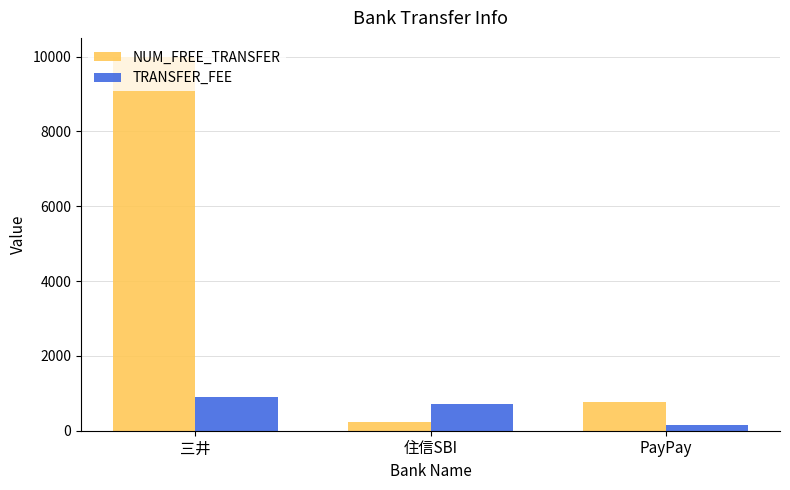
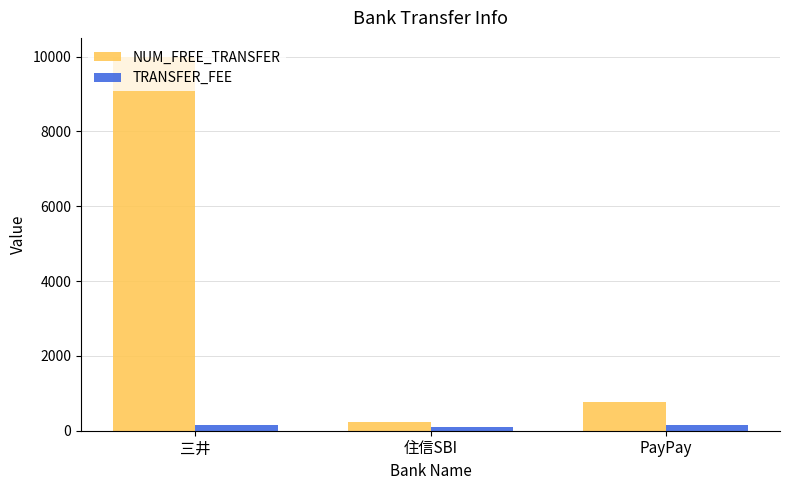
  {
    "NUM_FREE_TRANSFER": {
      "住信SBI": 200,
      "PayPay": 800
    },
    "TRANSFER_FEE": {
-     "三井": 900,
-     "住信SBI": 700,
+     "三井": 200,
+     "住信SBI": 100,
      "PayPay": 100
    }
  }
